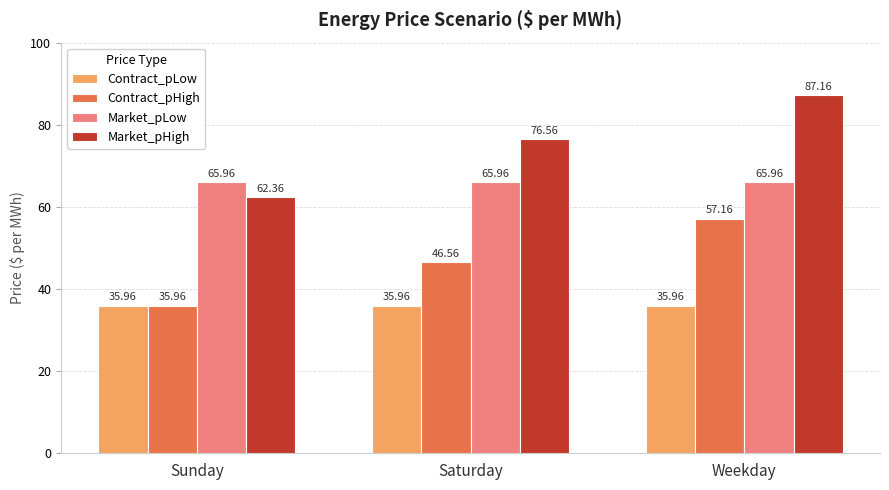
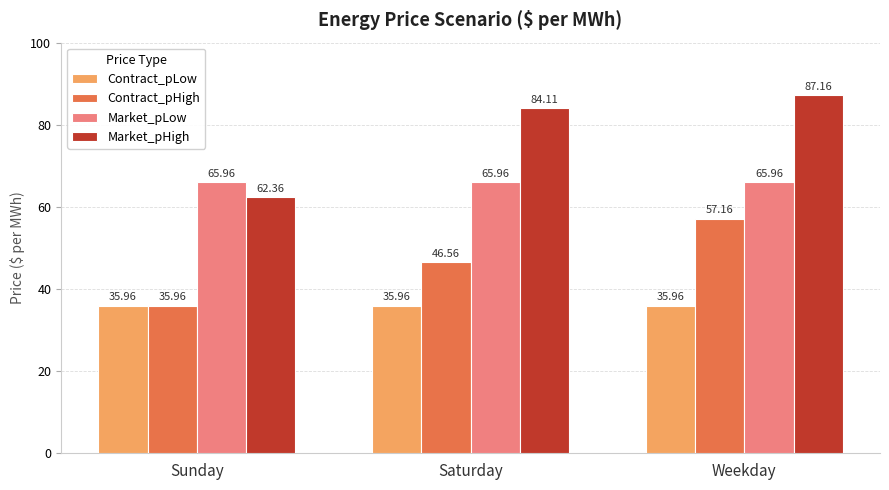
  {
    "Market_pHigh": {
      "Sunday": 62.36,
-     "Saturday": 76.56,
+     "Saturday": 84.11,
      "Weekday": 87.16
    }
  }
